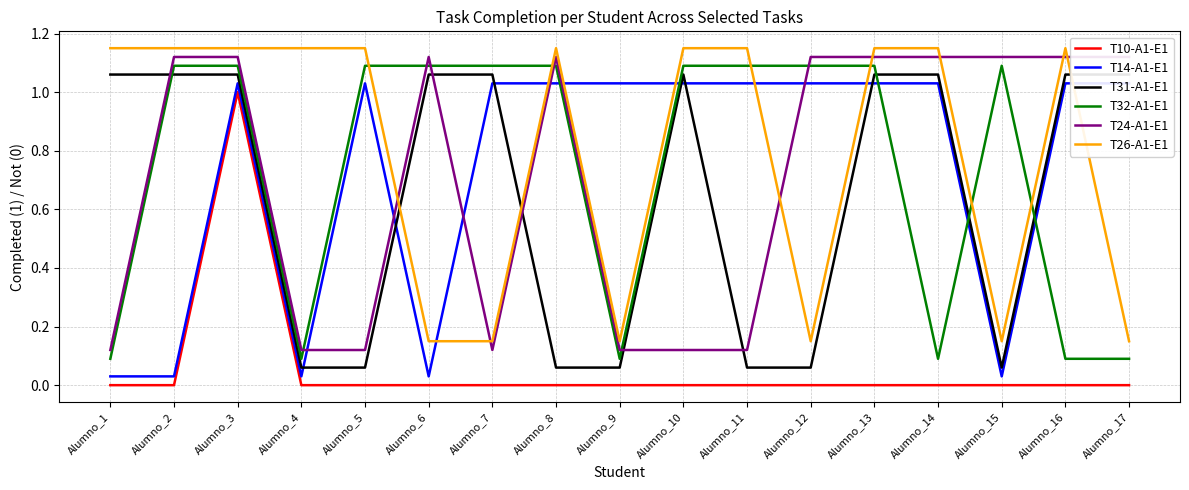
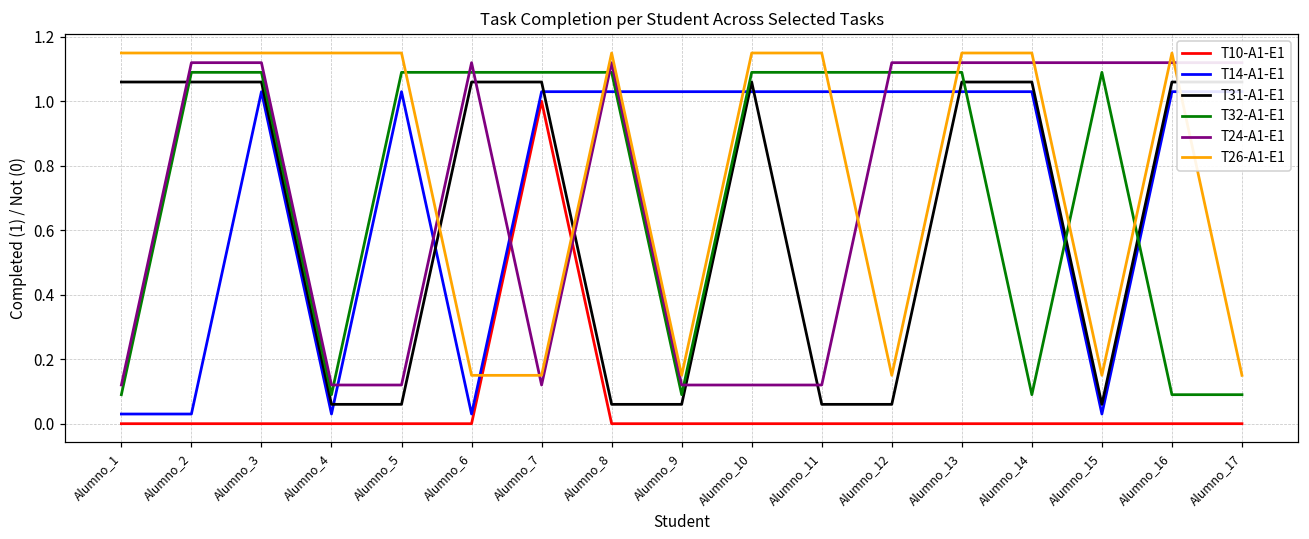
  {
    "T10-A1-E1": {
      "Alumno_1": 0,
      "Alumno_2": 0,
-     "Alumno_3": 1,
+     "Alumno_3": 0,
      "Alumno_4": 0,
      "Alumno_5": 0,
      "Alumno_6": 0,
-     "Alumno_7": 0,
+     "Alumno_7": 1,
      "Alumno_8": 0,
      "Alumno_9": 0,
      "Alumno_10": 0,
      "Alumno_11": 0,
      "Alumno_12": 0,
      "Alumno_13": 0,
      "Alumno_14": 0,
      "Alumno_15": 0,
      "Alumno_16": 0,
      "Alumno_17": 0
    },
    "T14-A1-E1": {
      "Alumno_1": 0.03,
      "Alumno_2": 0.03,
      "Alumno_3": 1.03,
      "Alumno_4": 0.03,
      "Alumno_5": 1.03,
      "Alumno_6": 0.03,
      "Alumno_7": 1.03,
      "Alumno_8": 1.03,
      "Alumno_9": 1.03,
      "Alumno_10": 1.03,
      "Alumno_11": 1.03,
      "Alumno_12": 1.03,
      "Alumno_13": 1.03,
      "Alumno_14": 1.03,
      "Alumno_15": 0.03,
      "Alumno_16": 1.03
    },
    "T31-A1-E1": {
      "Alumno_1": 1.06,
      "Alumno_2": 1.06,
      "Alumno_3": 1.06,
      "Alumno_4": 0.06,
      "Alumno_5": 0.06,
      "Alumno_6": 1.06,
      "Alumno_7": 1.06,
      "Alumno_8": 0.06,
      "Alumno_9": 0.06,
      "Alumno_10": 1.06,
      "Alumno_11": 0.06,
      "Alumno_12": 0.06,
      "Alumno_13": 1.06,
      "Alumno_14": 1.06,
      "Alumno_15": 0.06,
      "Alumno_16": 1.06
    },
    "T32-A1-E1": {
      "Alumno_1": 0.09,
      "Alumno_2": 1.09,
      "Alumno_3": 1.09,
      "Alumno_4": 0.09,
      "Alumno_5": 1.09,
      "Alumno_6": 1.09,
      "Alumno_7": 1.09,
      "Alumno_8": 1.09,
      "Alumno_9": 0.09,
      "Alumno_10": 1.09,
      "Alumno_11": 1.09,
      "Alumno_12": 1.09,
      "Alumno_13": 1.09,
      "Alumno_14": 0.09,
      "Alumno_15": 1.09,
      "Alumno_16": 0.09,
      "Alumno_17": 0.09
    },
    "T24-A1-E1": {
      "Alumno_1": 0.12,
      "Alumno_2": 1.12,
      "Alumno_3": 1.12,
      "Alumno_4": 0.12,
      "Alumno_5": 0.12,
      "Alumno_6": 1.12,
      "Alumno_7": 0.12,
      "Alumno_8": 1.12,
      "Alumno_9": 0.12,
      "Alumno_10": 0.12,
      "Alumno_11": 0.12,
      "Alumno_12": 1.12,
      "Alumno_13": 1.12,
      "Alumno_14": 1.12,
      "Alumno_15": 1.12,
      "Alumno_16": 1.12
    },
    "T26-A1-E1": {
      "Alumno_1": 1.15,
      "Alumno_2": 1.15,
      "Alumno_3": 1.15,
      "Alumno_4": 1.15,
      "Alumno_5": 1.15,
      "Alumno_6": 0.15,
      "Alumno_7": 0.15,
      "Alumno_8": 1.15,
      "Alumno_9": 0.15,
      "Alumno_10": 1.15,
      "Alumno_11": 1.15,
      "Alumno_12": 0.15,
      "Alumno_13": 1.15,
      "Alumno_14": 1.15,
      "Alumno_15": 0.15,
      "Alumno_16": 1.15,
      "Alumno_17": 0.15
    }
  }
